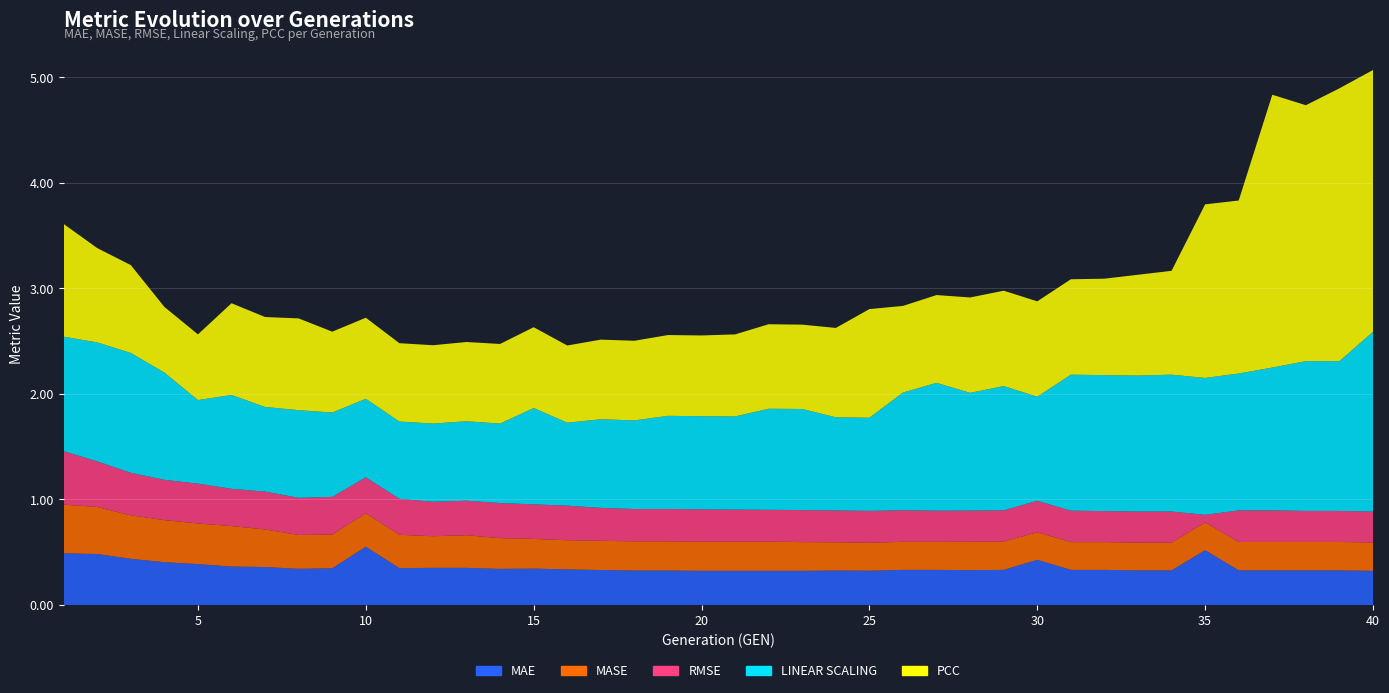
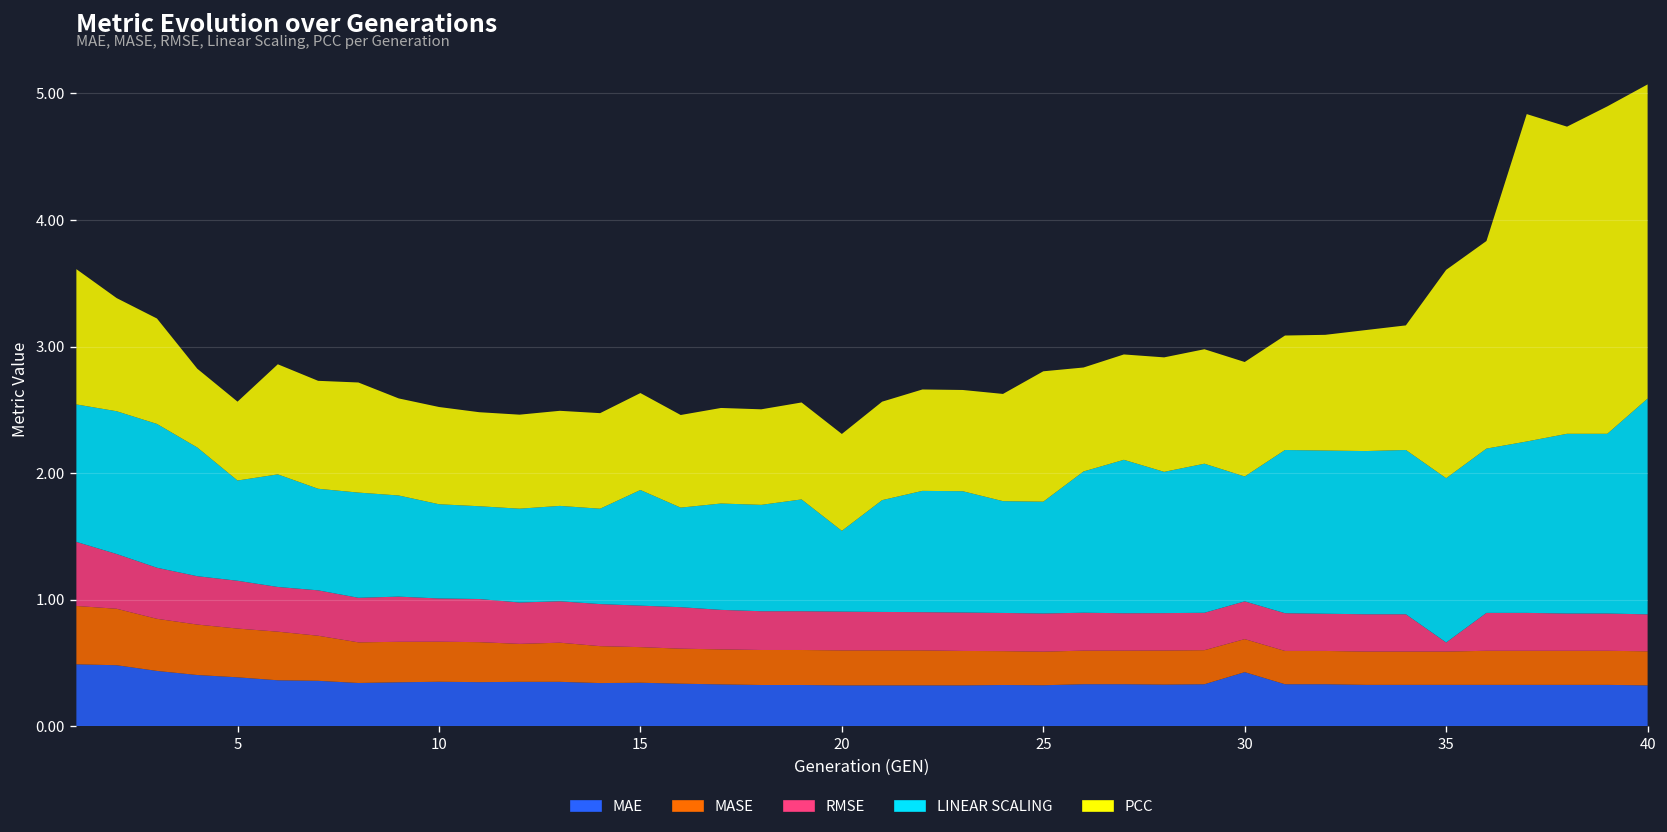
  {
    "MAE": {
      "5": 0.39,
-     "10": 0.55,
+     "10": 0.35,
      "15": 0.34,
      "20": 0.32,
      "25": 0.32,
      "30": 0.43,
-     "35": 0.52,
+     "35": 0.33,
      "40": 0.32
    },
    "MASE": {
      "5": 0.39,
      "10": 0.32,
      "15": 0.28,
      "20": 0.28,
      "25": 0.27,
      "30": 0.26,
      "35": 0.26,
      "40": 0.27
    },
    "RMSE": {
      "5": 0.38,
      "10": 0.34,
      "15": 0.33,
      "20": 0.31,
      "25": 0.30,
      "30": 0.30,
      "35": 0.07,
      "40": 0.29
    },
    "LINEAR SCALING": {
      "5": 0.79,
      "10": 0.74,
      "15": 0.91,
-     "20": 0.88,
+     "20": 0.64,
      "25": 0.88,
      "30": 0.99,
      "35": 1.30,
      "40": 1.70
    },
    "PCC": {
      "5": 0.62,
      "10": 0.77,
      "15": 0.77,
      "20": 0.77,
      "25": 1.03,
      "30": 0.90,
      "35": 1.65,
      "40": 2.48
    }
  }
